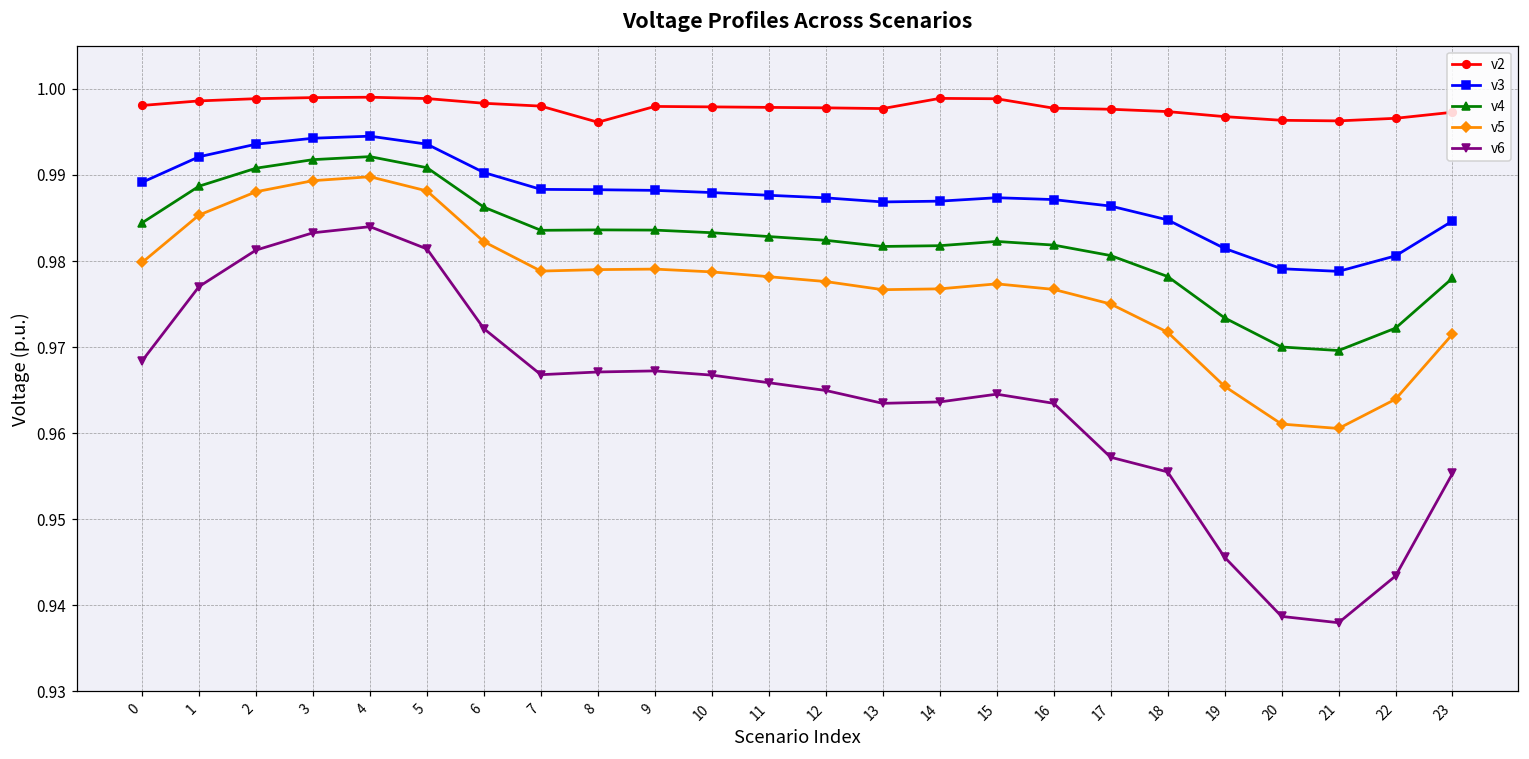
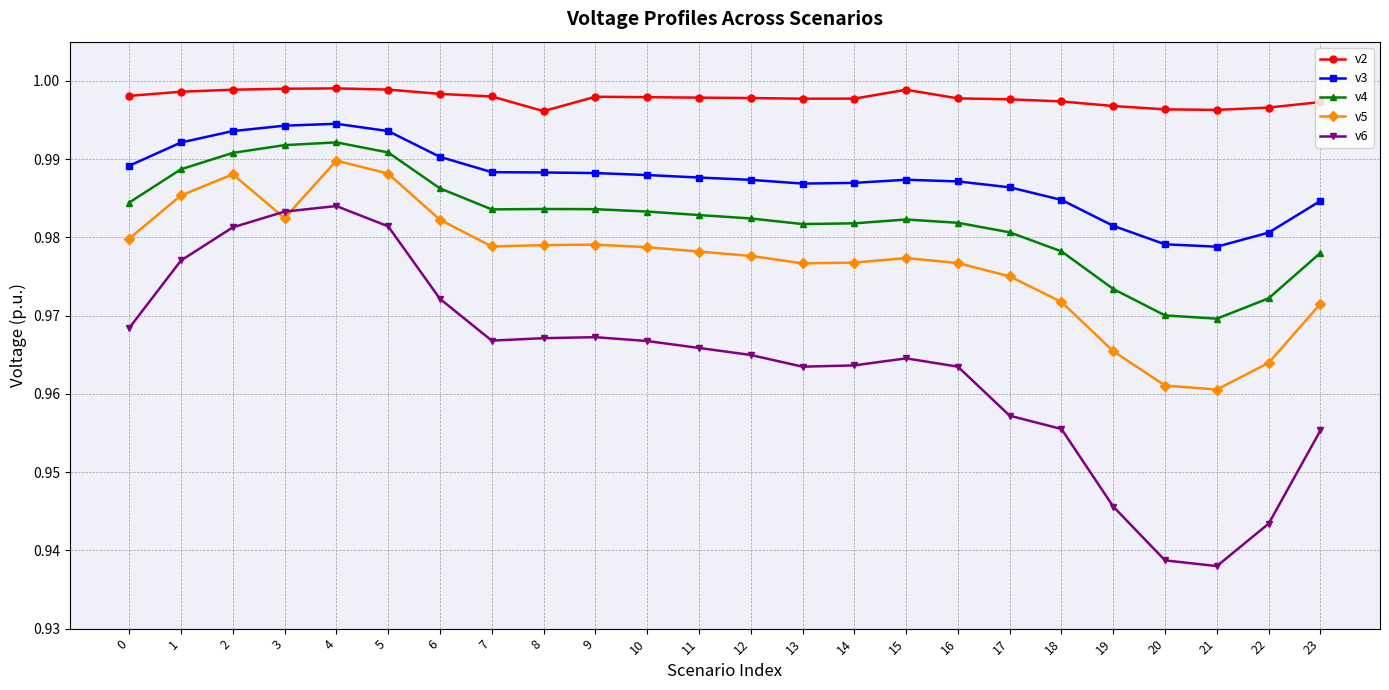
  {
    "v2": {
      "0": 0.998,
      "1": 0.999,
      "2": 0.999,
      "3": 0.999,
      "4": 0.999,
      "5": 0.999,
      "6": 0.998,
      "7": 0.998,
      "8": 0.996,
      "9": 0.998,
      "10": 0.998,
      "11": 0.998,
      "12": 0.998,
      "13": 0.998,
-     "14": 0.999,
+     "14": 0.998,
      "15": 0.999,
      "16": 0.998,
      "17": 0.998,
      "18": 0.997,
      "19": 0.997,
      "20": 0.996,
      "21": 0.996,
      "22": 0.997
    },
    "v3": {
      "0": 0.989,
      "1": 0.992,
      "2": 0.994,
      "3": 0.994,
      "4": 0.995,
      "5": 0.994,
      "6": 0.990,
      "7": 0.988,
      "8": 0.988,
      "9": 0.988,
      "10": 0.988,
      "11": 0.988,
      "12": 0.987,
      "13": 0.987,
      "14": 0.987,
      "15": 0.987,
      "16": 0.987,
      "17": 0.986,
      "18": 0.985,
      "19": 0.981,
      "20": 0.979,
      "21": 0.979,
      "22": 0.981,
      "23": 0.985
    },
    "v4": {
      "0": 0.984,
      "1": 0.989,
      "2": 0.991,
      "3": 0.992,
      "4": 0.992,
      "5": 0.991,
      "6": 0.986,
      "7": 0.984,
      "8": 0.984,
      "9": 0.984,
      "10": 0.983,
      "11": 0.983,
      "12": 0.982,
      "13": 0.982,
      "14": 0.982,
      "15": 0.982,
      "16": 0.982,
      "17": 0.981,
      "18": 0.978,
      "19": 0.973,
      "20": 0.970,
      "21": 0.970,
      "22": 0.972,
      "23": 0.978
    },
    "v5": {
      "0": 0.980,
      "1": 0.985,
      "2": 0.988,
-     "3": 0.989,
+     "3": 0.982,
      "4": 0.990,
      "5": 0.988,
      "6": 0.982,
      "7": 0.979,
      "8": 0.979,
      "9": 0.979,
      "10": 0.979,
      "11": 0.978,
      "12": 0.978,
      "13": 0.977,
      "14": 0.977,
      "15": 0.977,
      "16": 0.977,
      "17": 0.975,
      "18": 0.972,
      "19": 0.965,
      "20": 0.961,
      "21": 0.961,
      "22": 0.964,
      "23": 0.972
    },
    "v6": {
      "0": 0.968,
      "1": 0.977,
      "2": 0.981,
      "3": 0.983,
      "4": 0.984,
      "5": 0.981,
      "6": 0.972,
      "7": 0.967,
      "8": 0.967,
      "9": 0.967,
      "10": 0.967,
      "11": 0.966,
      "12": 0.965,
      "13": 0.963,
      "14": 0.964,
      "15": 0.965,
      "16": 0.963,
      "17": 0.957,
      "18": 0.956,
      "19": 0.946,
      "20": 0.939,
      "21": 0.938,
      "22": 0.943,
      "23": 0.955
    }
  }
